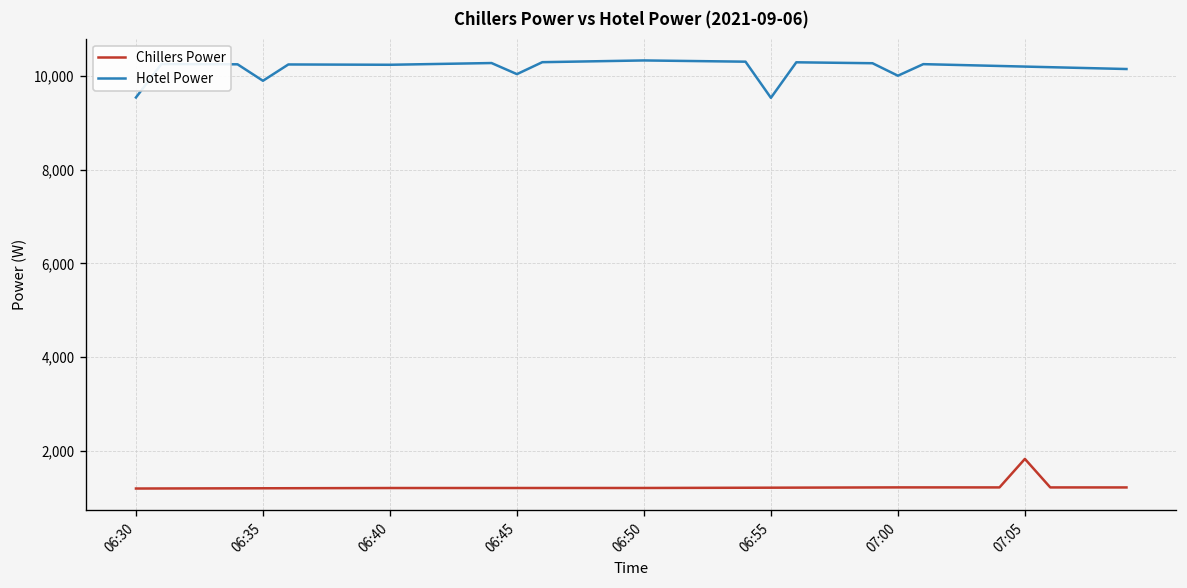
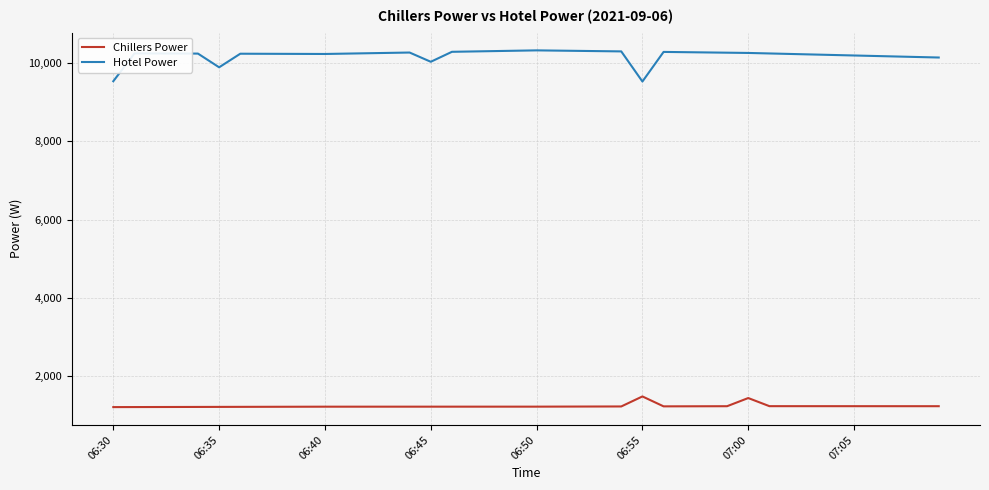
  {
    "Chillers Power": {
      "06:30": "1,200",
      "06:35": "1,200",
      "06:40": "1,200",
      "06:45": "1,200",
      "06:50": "1,200",
-     "06:55": "1,200",
-     "07:00": "1,200",
-     "07:05": "1,800"
+     "06:55": "1,500",
+     "07:00": "1,400",
+     "07:05": "1,200"
    },
    "Hotel Power": {
      "06:30": "9,500",
      "06:35": "9,900",
      "06:40": "10,200",
      "06:45": "10,000",
      "06:50": "10,300",
      "06:55": "9,500",
-     "07:00": "10,000",
+     "07:00": "10,300",
      "07:05": "10,200"
    }
  }
